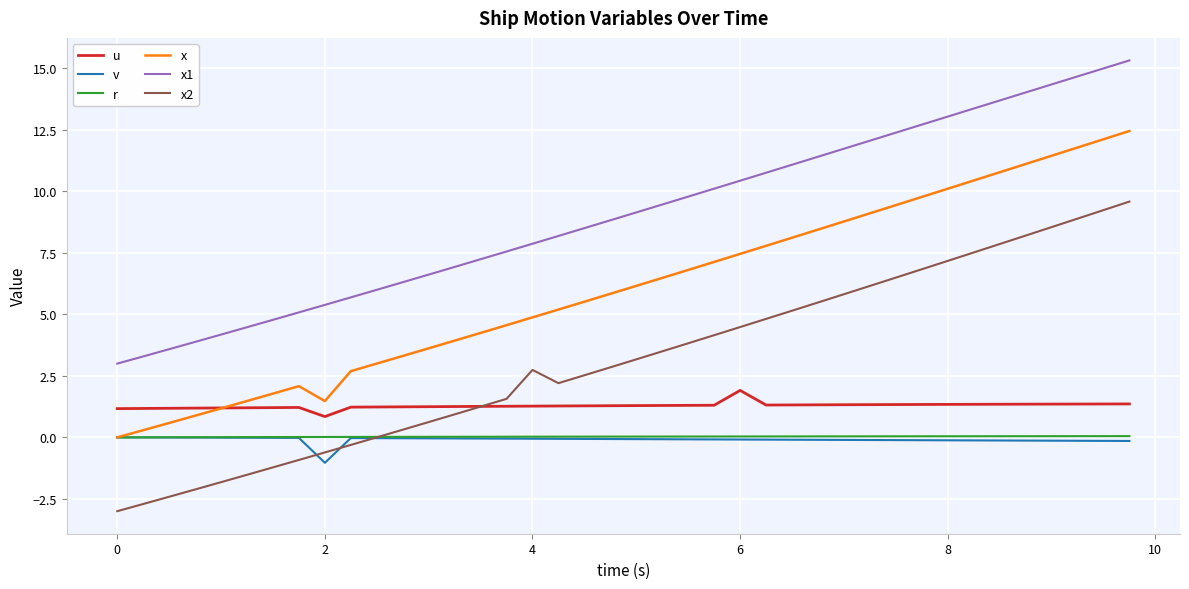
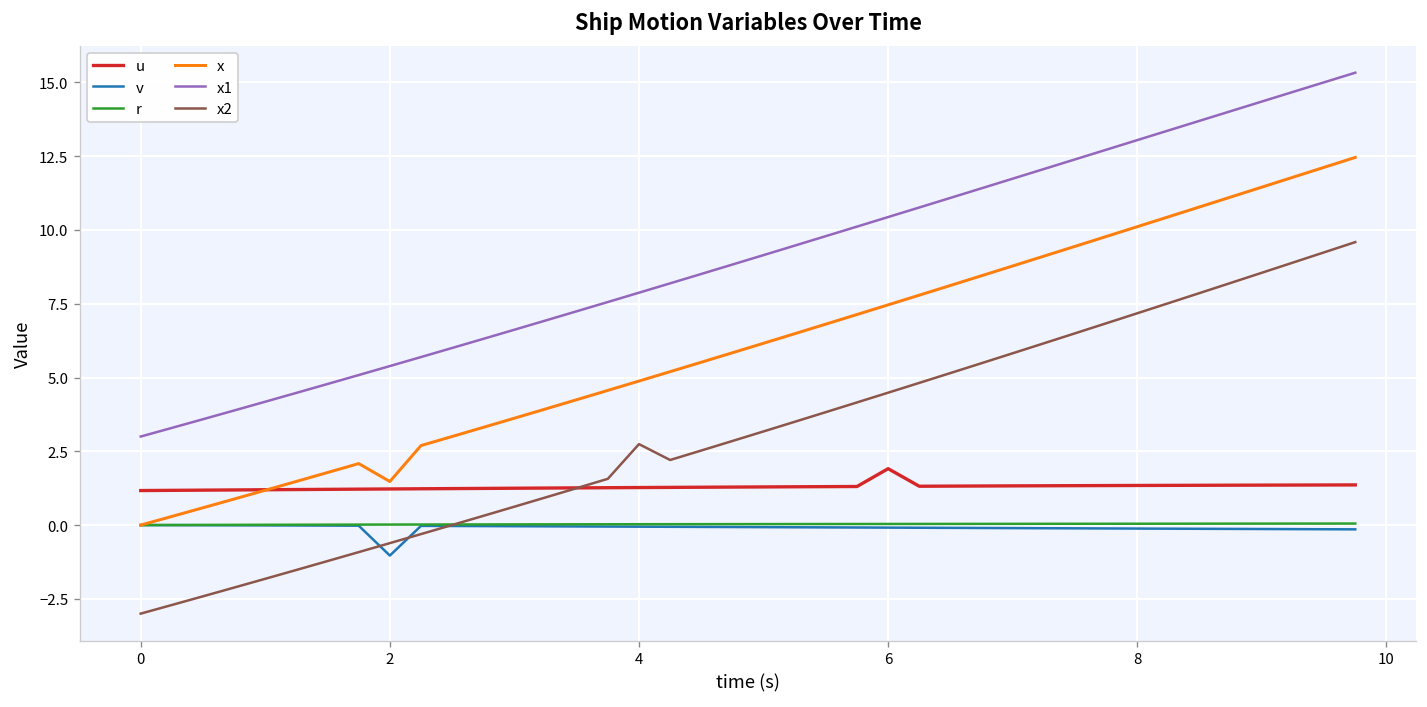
  {
    "u": {
      "0": 1.2,
-     "2": 0.8,
+     "2": 1.2,
      "4": 1.3,
      "6": 1.9,
      "8": 1.3
    },
    "v": {
      "2": -1.0,
      "6": -0.1,
      "8": -0.1
    },
    "r": {
      "2": 0.0,
      "6": 0.0,
      "8": 0.0
    },
    "x": {
      "2": 1.5,
      "4": 4.9,
      "6": 7.5,
      "8": 10.1
    },
    "x1": {
      "0": 3.0,
      "2": 5.4,
      "4": 7.9,
      "6": 10.4,
      "8": 13.0
    },
    "x2": {
      "0": -3.0,
      "2": -0.6,
      "4": 2.7,
      "6": 4.5,
      "8": 7.2
    }
  }
